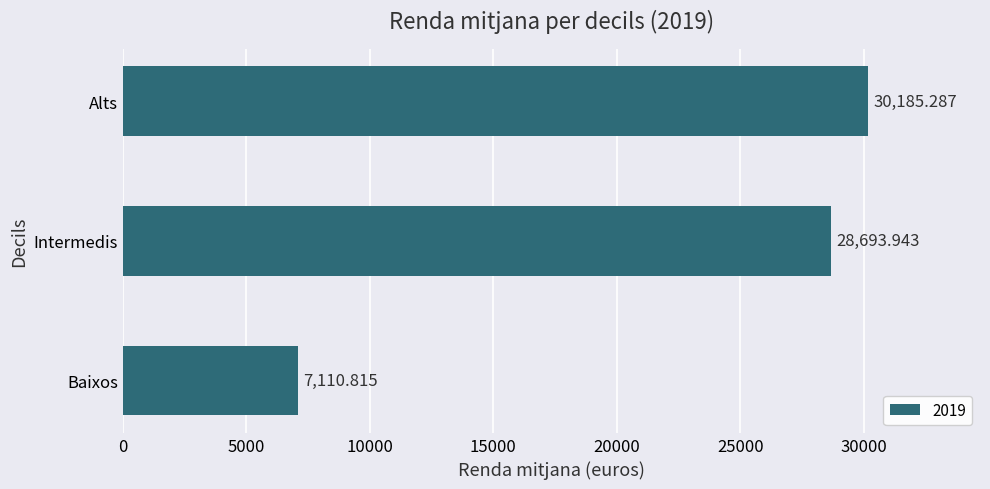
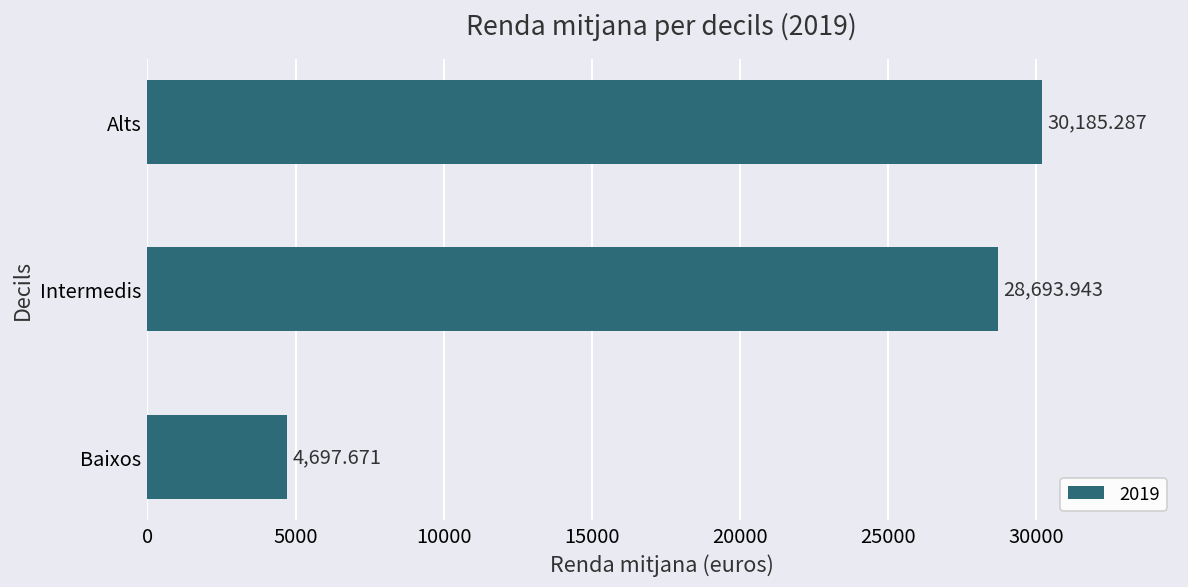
  {
    "Alts": "30,185.287",
    "Intermedis": "28,693.943",
-   "Baixos": "7,110.815"
+   "Baixos": "4,697.671"
  }
